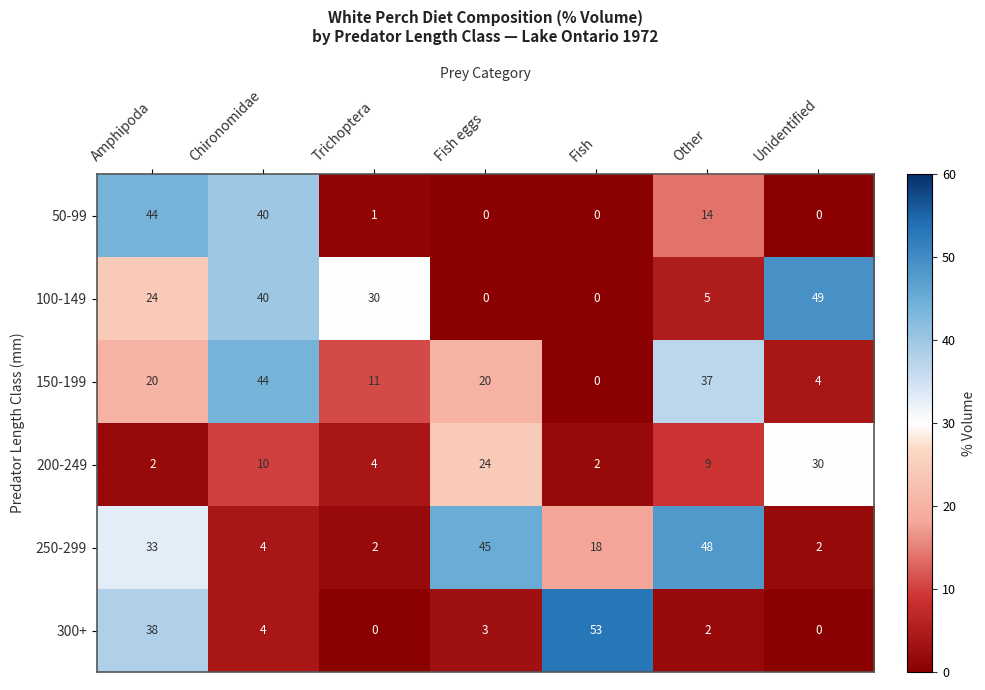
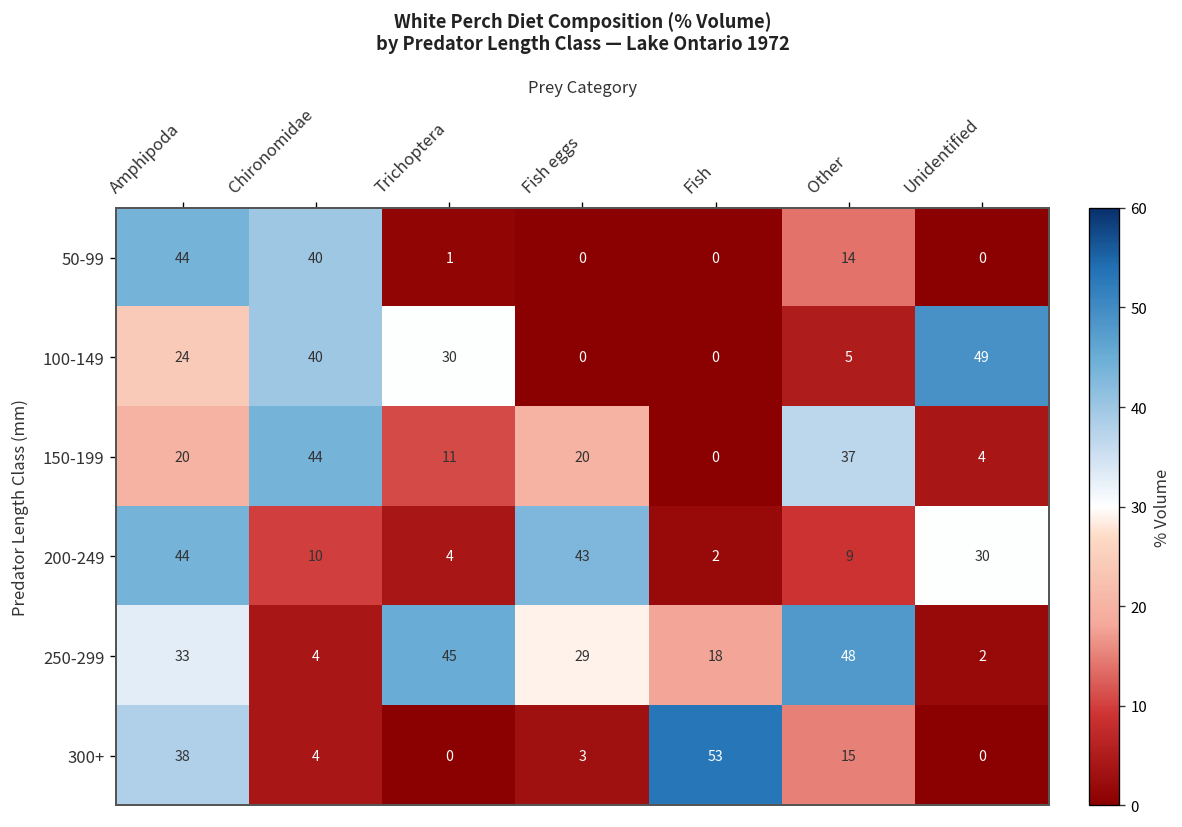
  {
    "50-99": {
      "Amphipoda": 44,
      "Chironomidae": 40,
      "Trichoptera": 1,
      "Fish eggs": 0,
      "Fish": 0,
      "Other": 14,
      "Unidentified": 0
    },
    "100-149": {
      "Amphipoda": 24,
      "Chironomidae": 40,
      "Trichoptera": 30,
      "Fish eggs": 0,
      "Fish": 0,
      "Other": 5,
      "Unidentified": 49
    },
    "150-199": {
      "Amphipoda": 20,
      "Chironomidae": 44,
      "Trichoptera": 11,
      "Fish eggs": 20,
      "Fish": 0,
      "Other": 37,
      "Unidentified": 4
    },
    "200-249": {
-     "Amphipoda": 2,
+     "Amphipoda": 44,
      "Chironomidae": 10,
      "Trichoptera": 4,
-     "Fish eggs": 24,
+     "Fish eggs": 43,
      "Fish": 2,
      "Other": 9,
      "Unidentified": 30
    },
    "250-299": {
      "Amphipoda": 33,
      "Chironomidae": 4,
-     "Trichoptera": 2,
-     "Fish eggs": 45,
+     "Trichoptera": 45,
+     "Fish eggs": 29,
      "Fish": 18,
      "Other": 48,
      "Unidentified": 2
    },
    "300+": {
      "Amphipoda": 38,
      "Chironomidae": 4,
      "Trichoptera": 0,
      "Fish eggs": 3,
      "Fish": 53,
-     "Other": 2,
+     "Other": 15,
      "Unidentified": 0
    }
  }
